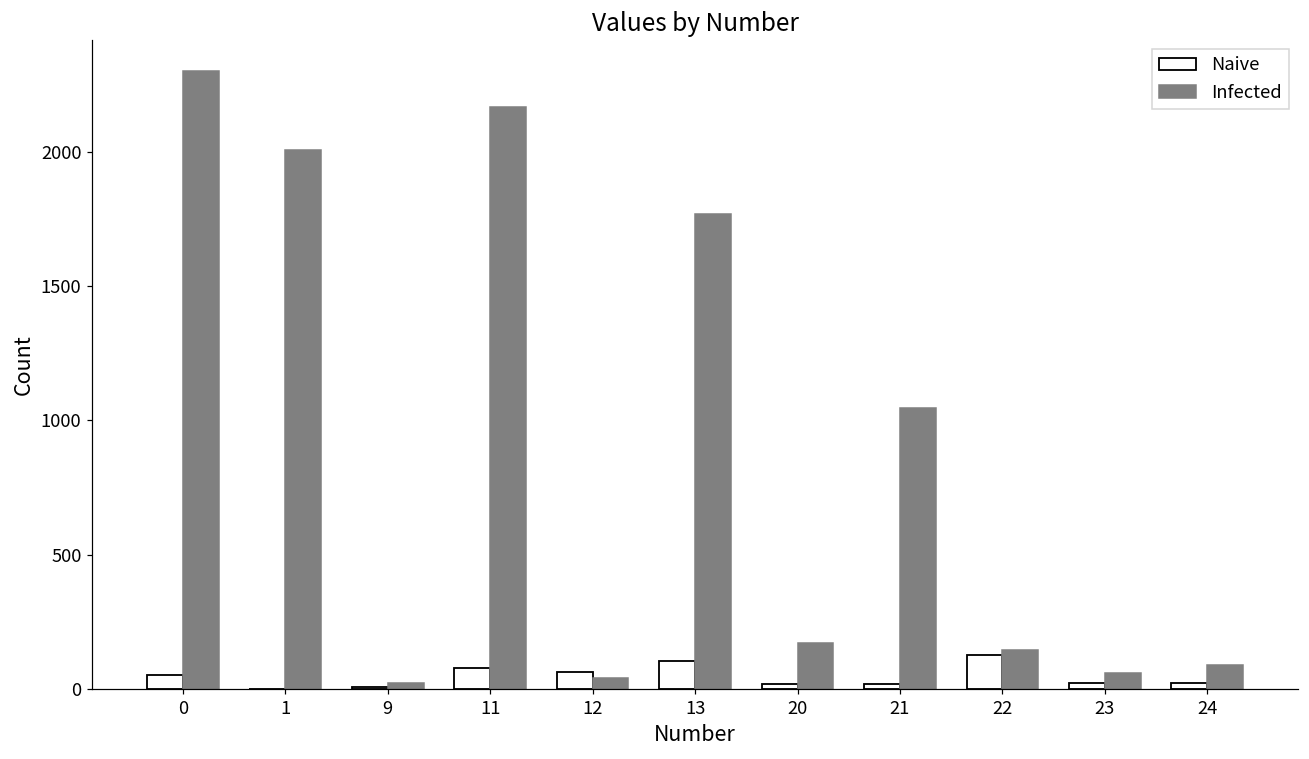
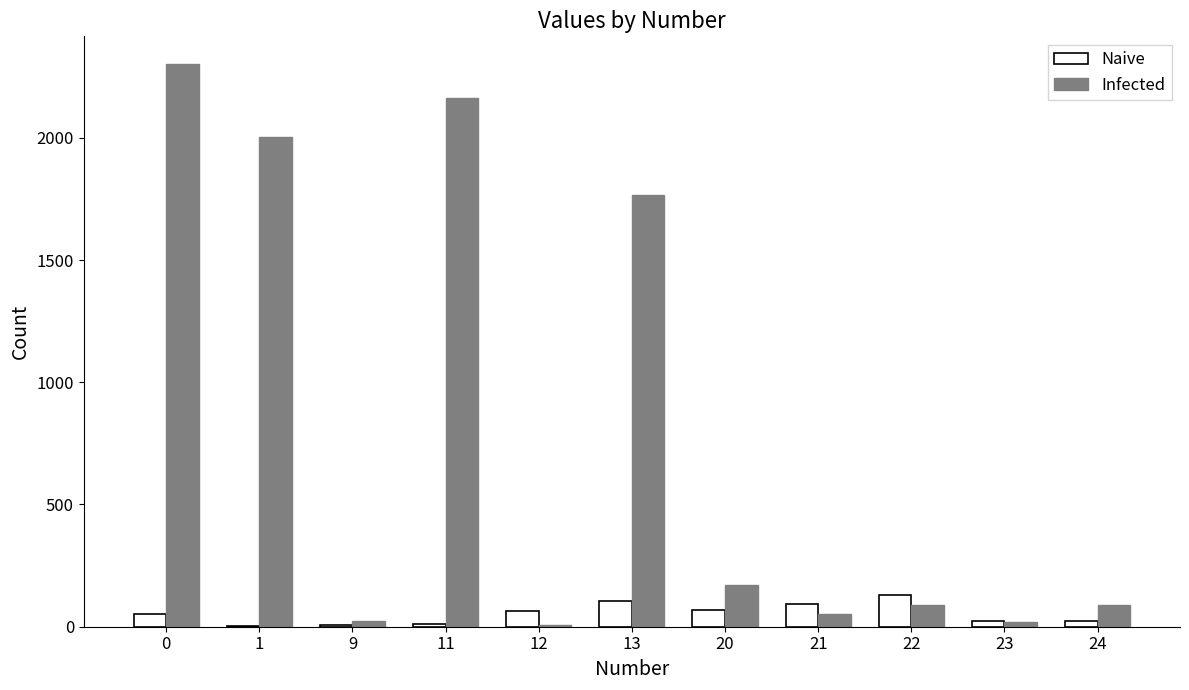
  {
    "Naive": {
      "0": 50,
-     "11": 80,
+     "11": 10,
      "12": 70,
      "13": 100,
-     "20": 20,
-     "21": 20,
+     "20": 70,
+     "21": 90,
      "22": 130,
      "23": 20,
      "24": 20
    },
    "Infected": {
      "0": 2300,
      "1": 2000,
      "9": 30,
      "11": 2160,
-     "12": 40,
+     "12": 10,
      "13": 1770,
      "20": 170,
-     "21": 1050,
-     "22": 150,
-     "23": 60,
+     "21": 50,
+     "22": 90,
+     "23": 20,
      "24": 90
    }
  }
